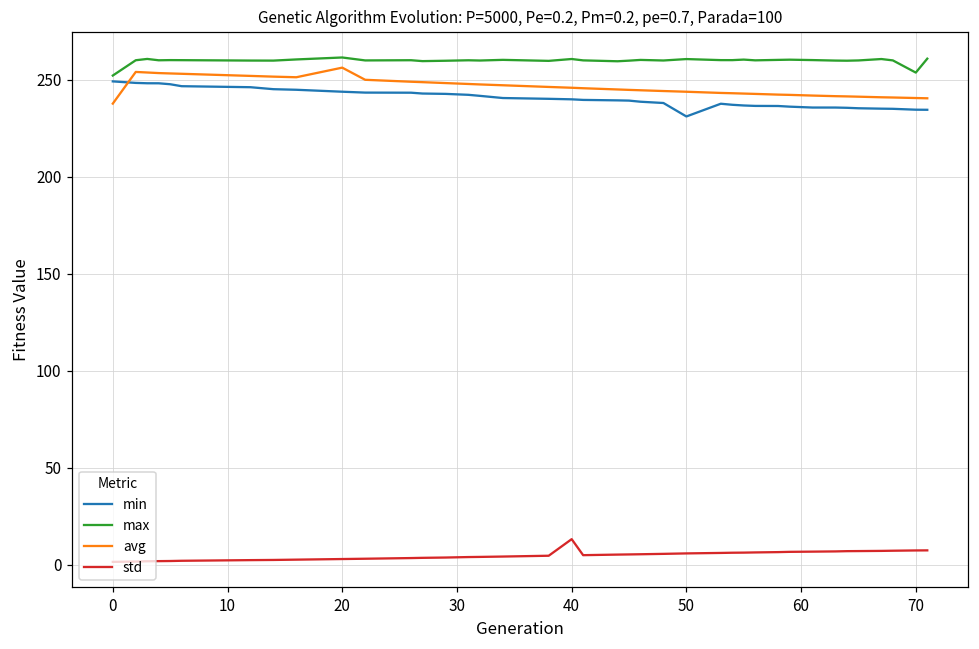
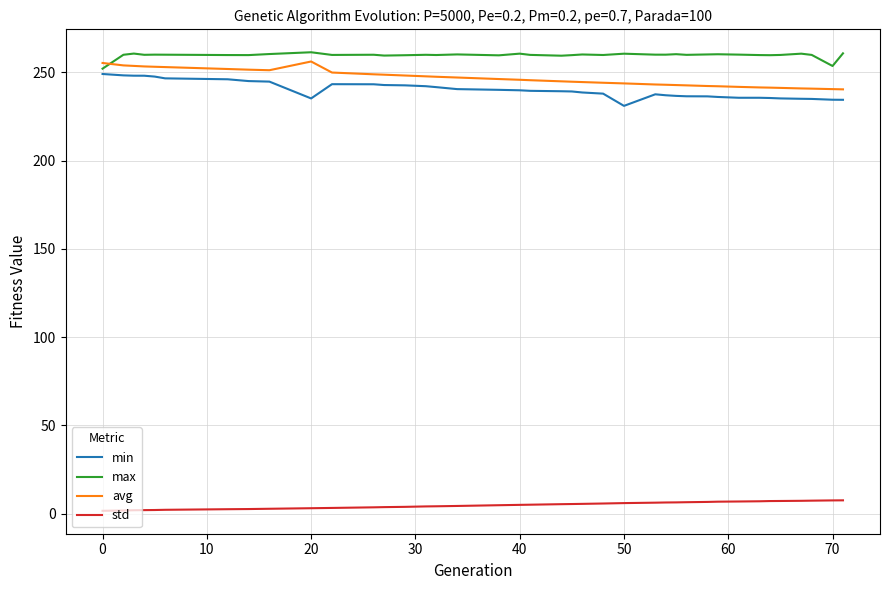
  {
    "min": {
      "0": 249,
-     "20": 244,
+     "20": 235,
      "40": 240,
      "50": 231,
      "70": 234
    },
    "max": {
      "0": 252,
      "20": 261,
      "40": 261,
      "50": 261,
      "70": 254
    },
    "avg": {
-     "0": 238,
+     "0": 255,
      "20": 256,
      "40": 246,
      "50": 244,
      "70": 240
    },
    "std": {
      "20": 3,
-     "40": 13,
+     "40": 5,
      "50": 6,
      "70": 7
    }
  }
